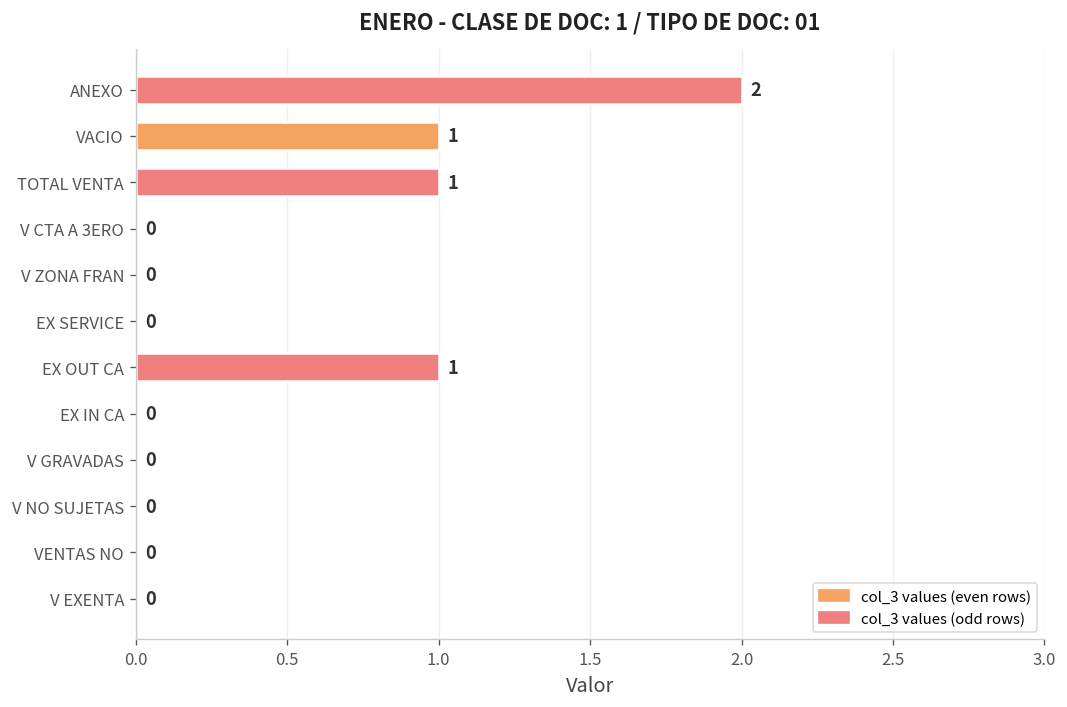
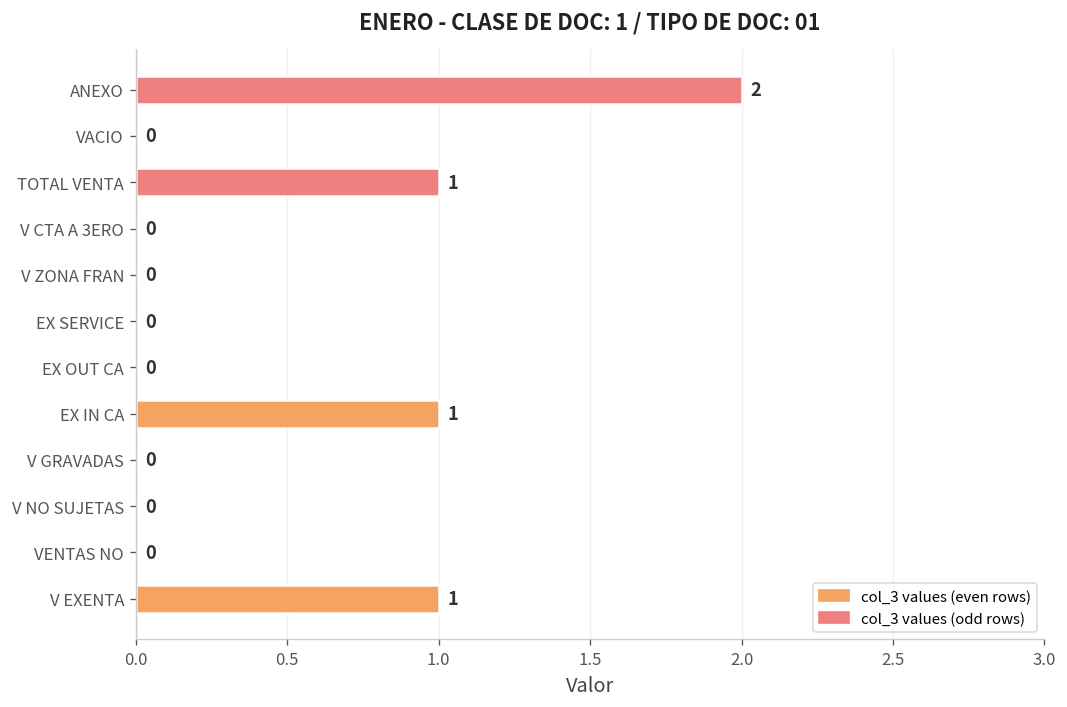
  {
    "ANEXO": 2,
-   "VACIO": 1,
+   "VACIO": 0,
    "TOTAL VENTA": 1,
    "V CTA A 3ERO": 0,
    "V ZONA FRAN": 0,
    "EX SERVICE": 0,
-   "EX OUT CA": 1,
-   "EX IN CA": 0,
+   "EX OUT CA": 0,
+   "EX IN CA": 1,
    "V GRAVADAS": 0,
    "V NO SUJETAS": 0,
    "VENTAS NO": 0,
-   "V EXENTA": 0
+   "V EXENTA": 1
  }
